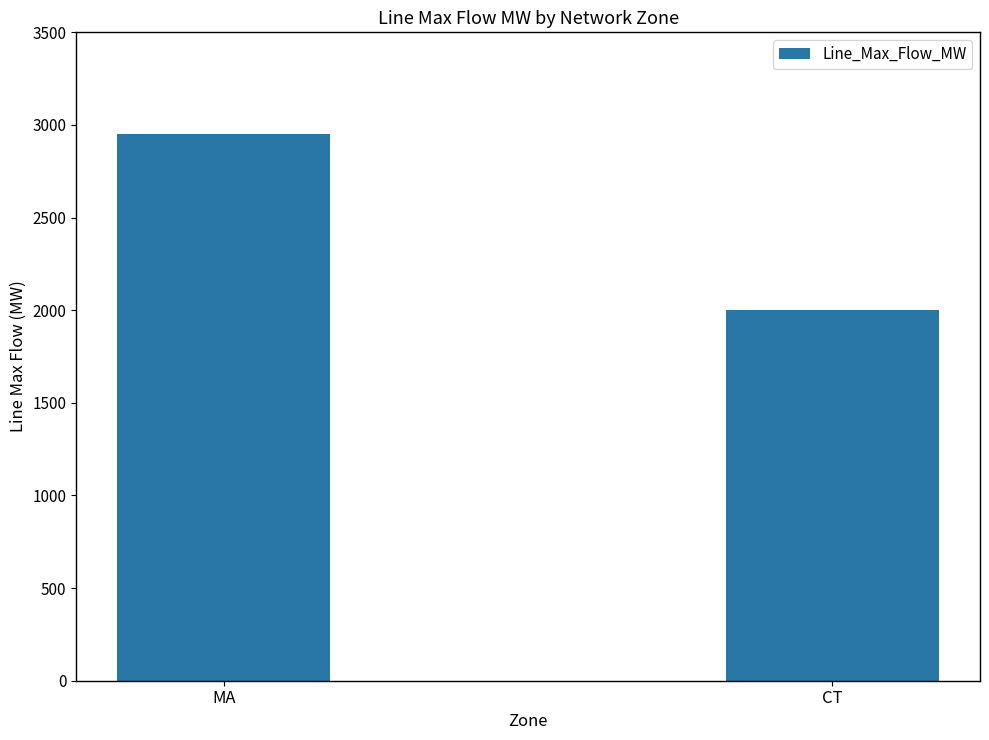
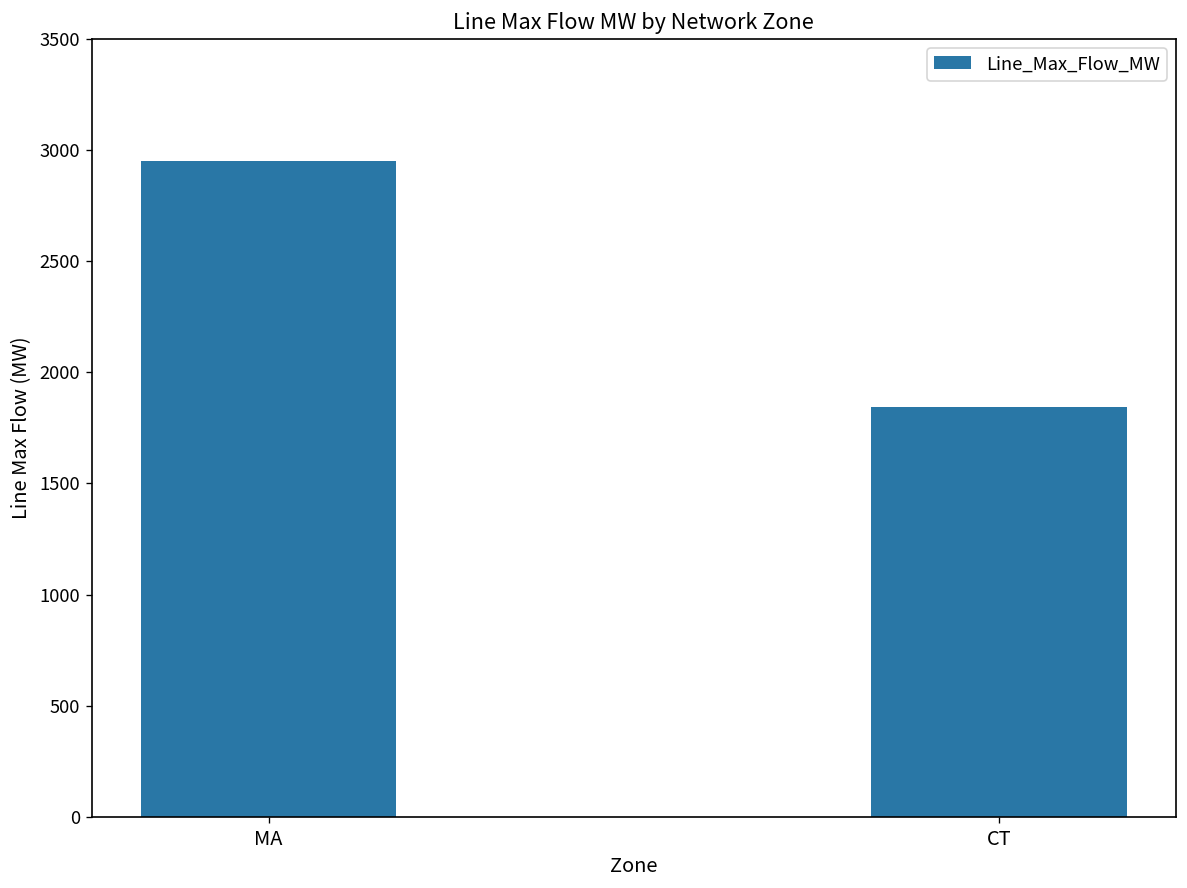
  {
    "MA": 2950,
-   "CT": 2000
+   "CT": 1840
  }
